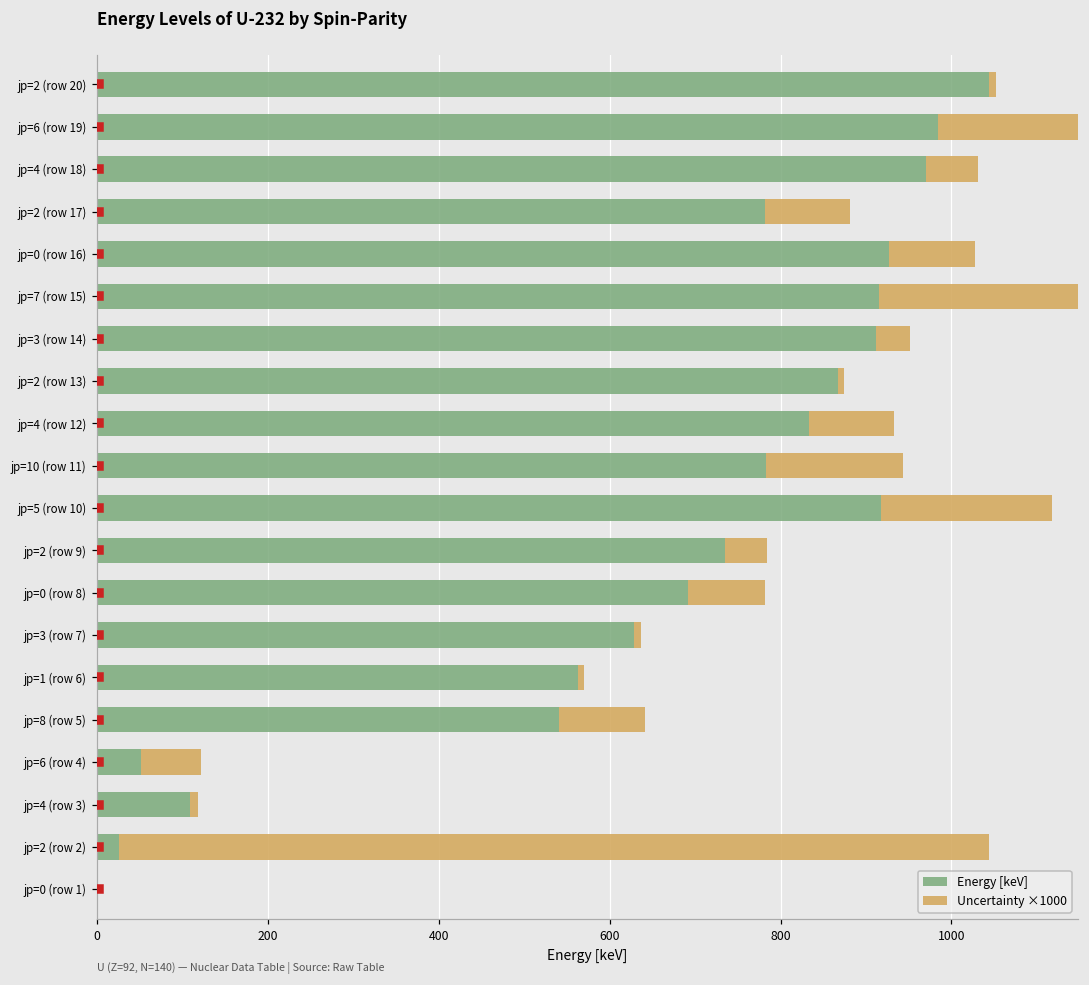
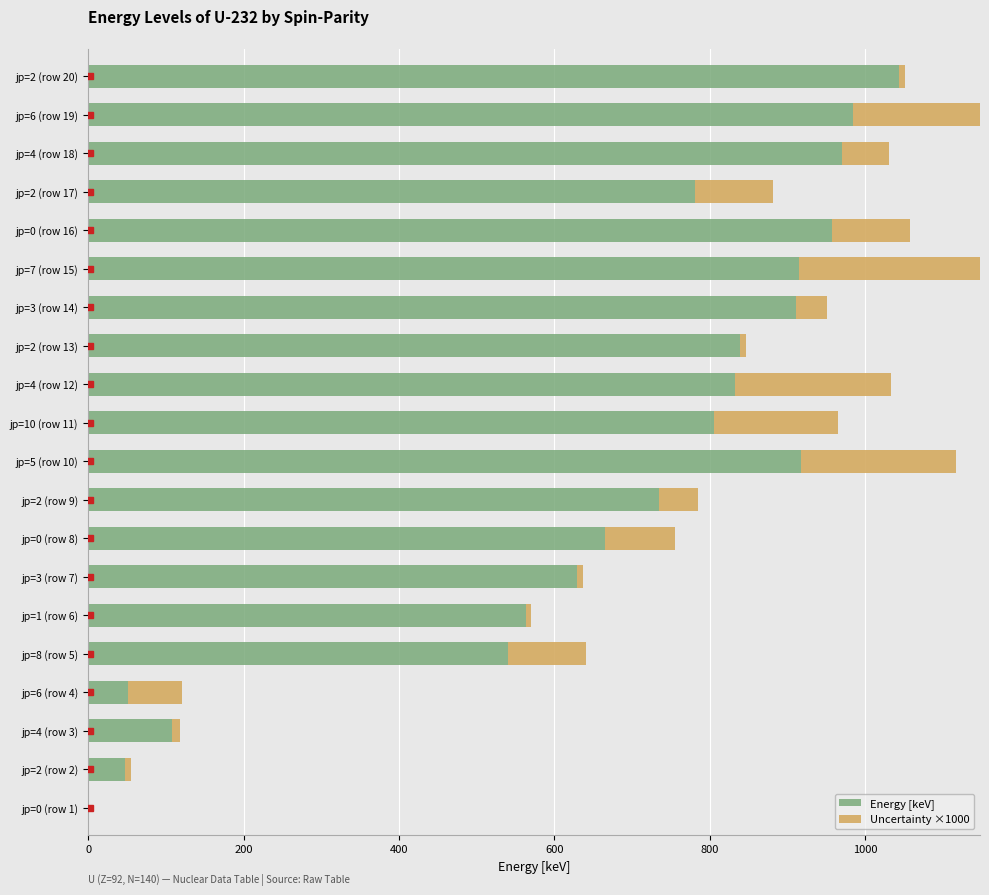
  {
    "Energy [keV]": {
      "jp=2 (row 20)": 1040,
      "jp=6 (row 19)": 980,
      "jp=4 (row 18)": 970,
      "jp=2 (row 17)": 780,
-     "jp=0 (row 16)": 930,
+     "jp=0 (row 16)": 960,
      "jp=7 (row 15)": 920,
      "jp=3 (row 14)": 910,
-     "jp=2 (row 13)": 870,
+     "jp=2 (row 13)": 840,
      "jp=4 (row 12)": 830,
-     "jp=10 (row 11)": 780,
+     "jp=10 (row 11)": 810,
      "jp=5 (row 10)": 920,
      "jp=2 (row 9)": 730,
-     "jp=0 (row 8)": 690,
+     "jp=0 (row 8)": 670,
      "jp=3 (row 7)": 630,
      "jp=1 (row 6)": 560,
      "jp=8 (row 5)": 540,
      "jp=6 (row 4)": 50,
      "jp=4 (row 3)": 110,
-     "jp=2 (row 2)": 30,
+     "jp=2 (row 2)": 50,
      "jp=0 (row 1)": 0
    },
    "Uncertainty ×1000": {
      "jp=2 (row 20)": 10,
      "jp=4 (row 18)": 60,
      "jp=2 (row 17)": 100,
      "jp=0 (row 16)": 100,
      "jp=3 (row 14)": 40,
      "jp=2 (row 13)": 10,
-     "jp=4 (row 12)": 100,
+     "jp=4 (row 12)": 200,
      "jp=10 (row 11)": 160,
      "jp=5 (row 10)": 200,
      "jp=2 (row 9)": 50,
      "jp=0 (row 8)": 90,
      "jp=3 (row 7)": 10,
      "jp=1 (row 6)": 10,
      "jp=8 (row 5)": 100,
      "jp=6 (row 4)": 70,
      "jp=4 (row 3)": 10,
-     "jp=2 (row 2)": 1020,
+     "jp=2 (row 2)": 10,
      "jp=0 (row 1)": 0
    }
  }
